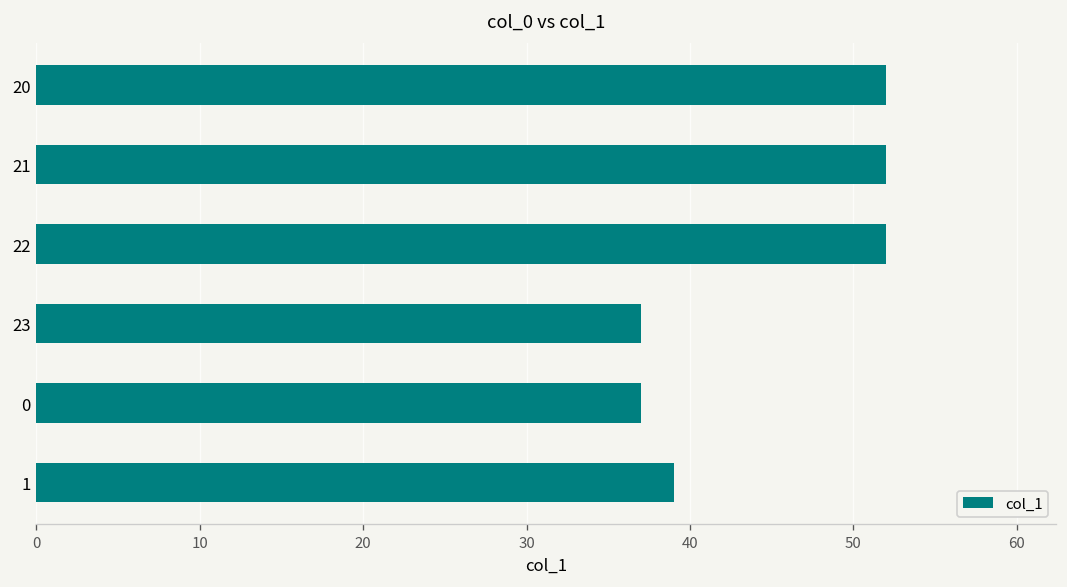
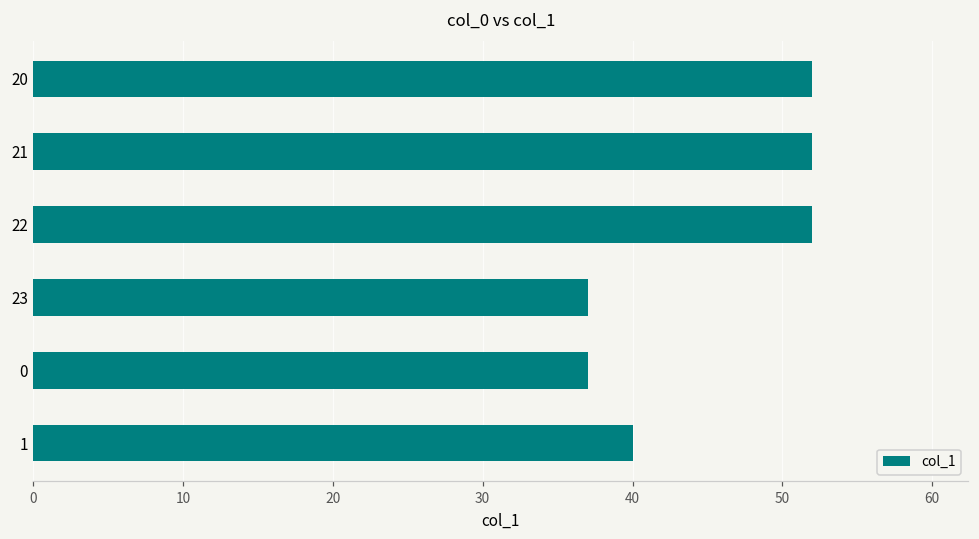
  {
    "20": 52,
    "21": 52,
    "22": 52,
    "23": 37,
    "0": 37,
-   "1": 39
+   "1": 40
  }
